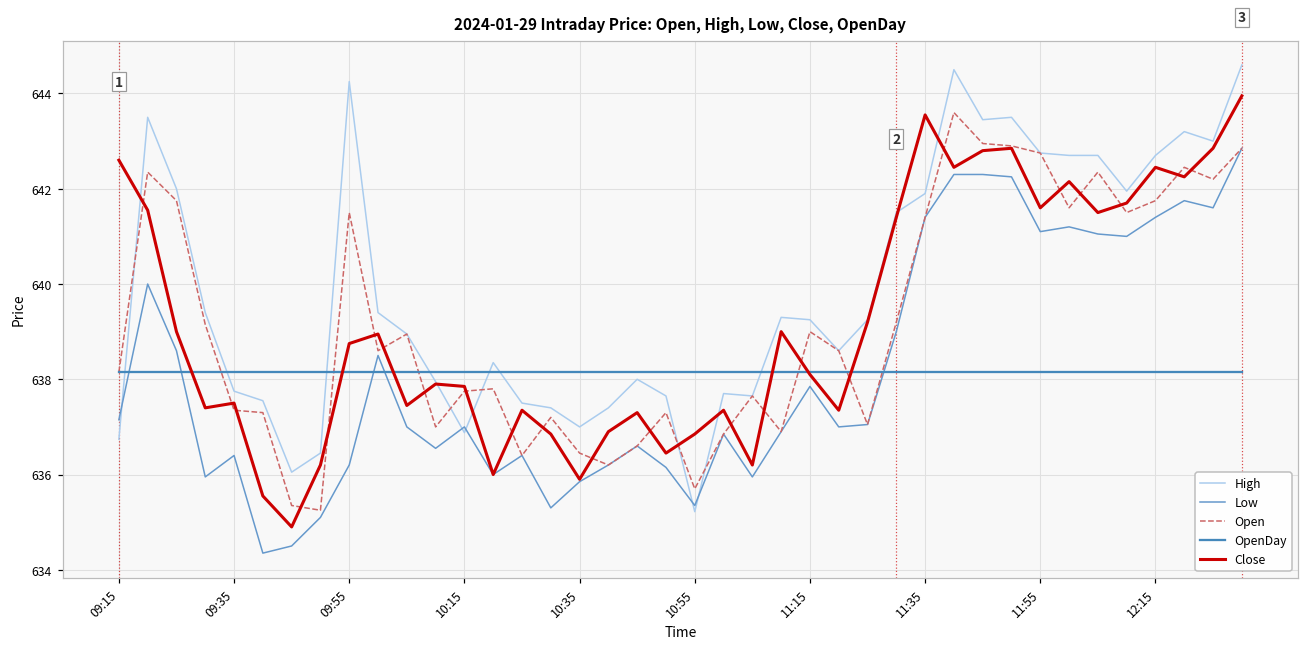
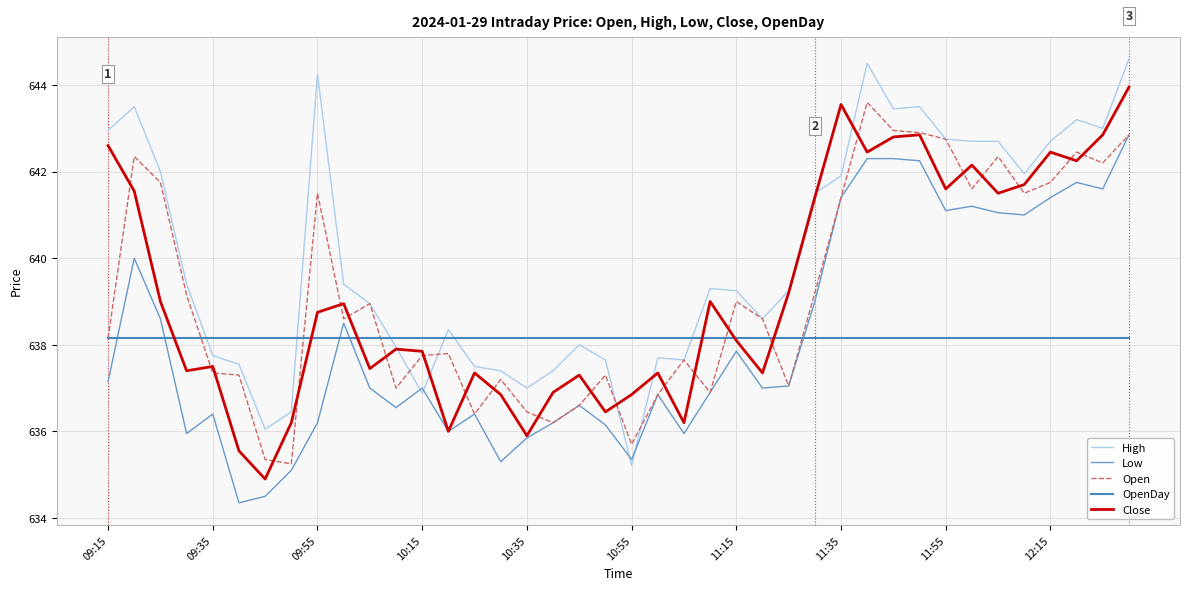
  {
    "High": {
-     "09:15": 636.7,
+     "09:15": 643.0,
      "09:35": 637.8,
      "09:55": 644.3,
      "10:15": 636.9,
      "10:35": 637.0,
      "10:55": 635.2,
      "11:15": 639.3,
      "11:35": 641.9,
      "12:15": 642.7
    },
    "Open": {
      "09:35": 637.4,
      "09:55": 641.5,
      "10:15": 637.8,
      "10:35": 636.5,
      "10:55": 635.7,
      "11:15": 639.0,
      "12:15": 641.8
    },
    "Close": {
      "09:15": 642.6,
      "09:35": 637.5,
      "09:55": 638.8,
      "10:15": 637.9,
      "10:55": 636.9,
      "11:35": 643.6,
      "11:55": 641.6,
      "12:15": 642.5
    }
  }
